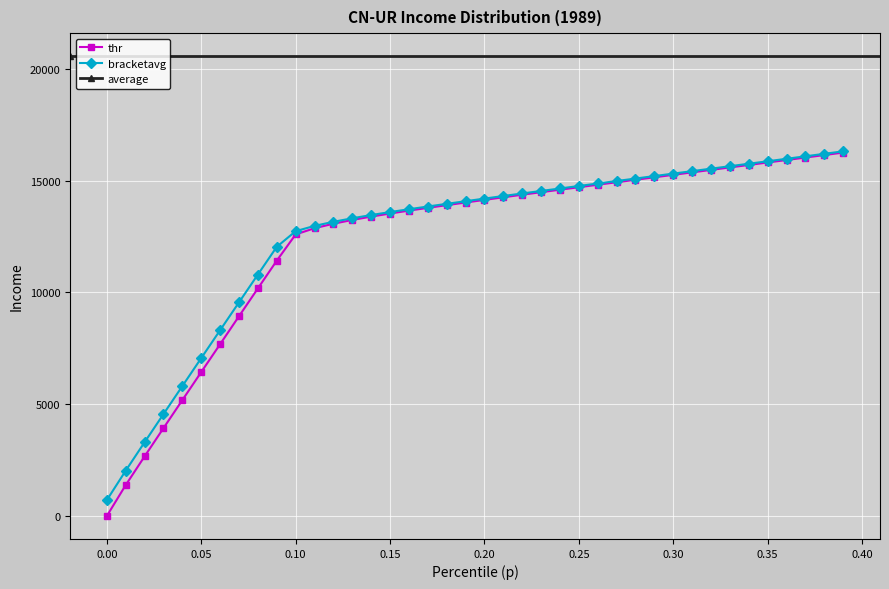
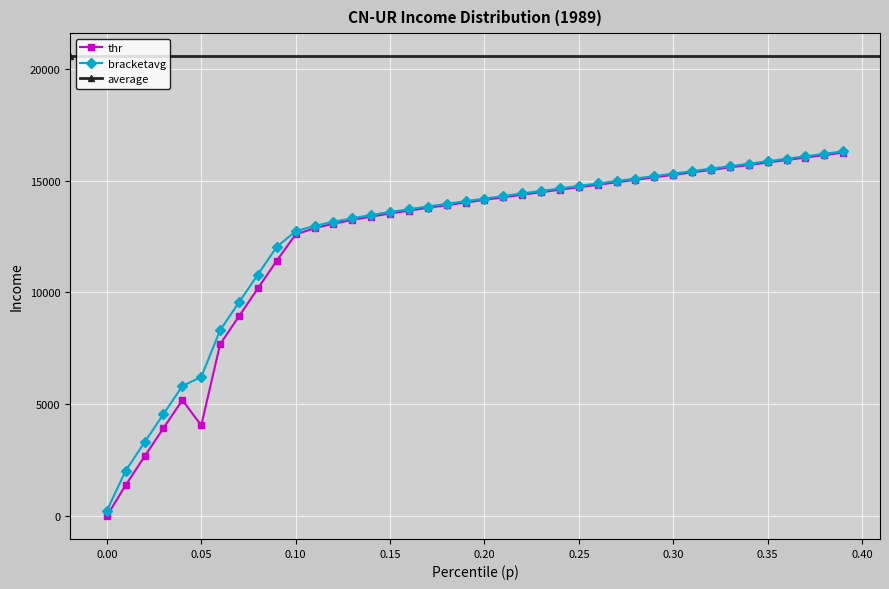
  {
    "thr": {
      "0.00": 0,
-     "0.05": 6400,
+     "0.05": 4000,
      "0.10": 12600
    },
    "bracketavg": {
-     "0.00": 700,
-     "0.05": 7100,
+     "0.00": 200,
+     "0.05": 6200,
      "0.10": 12700
    }
  }
